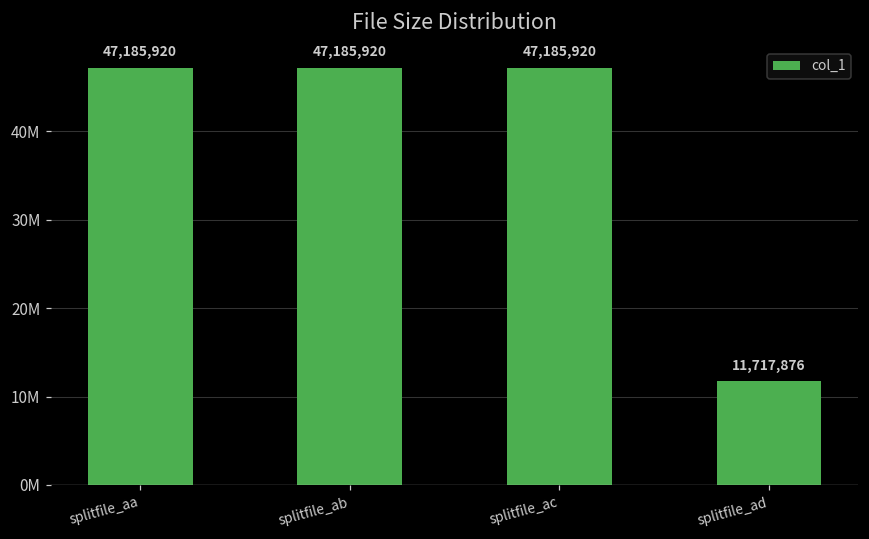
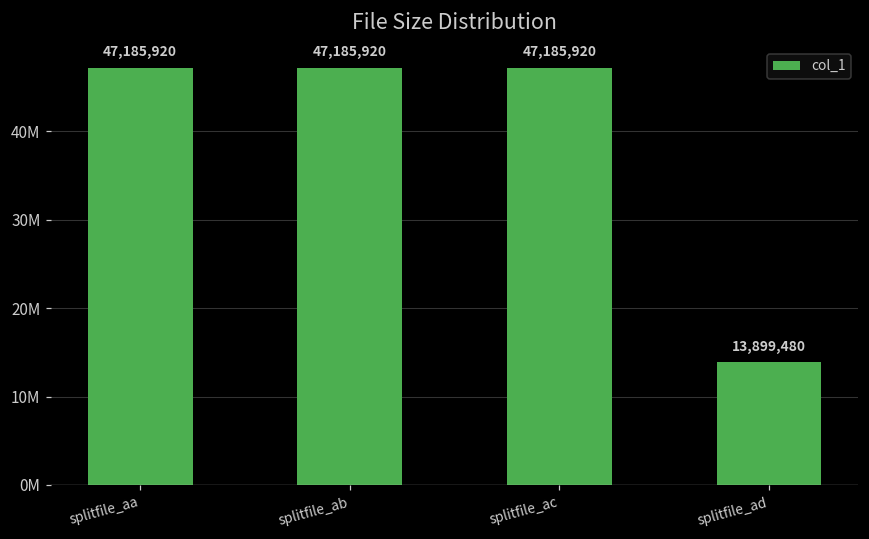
  {
    "splitfile_aa": "47,185,920",
    "splitfile_ab": "47,185,920",
    "splitfile_ac": "47,185,920",
-   "splitfile_ad": "11,717,876"
+   "splitfile_ad": "13,899,480"
  }
